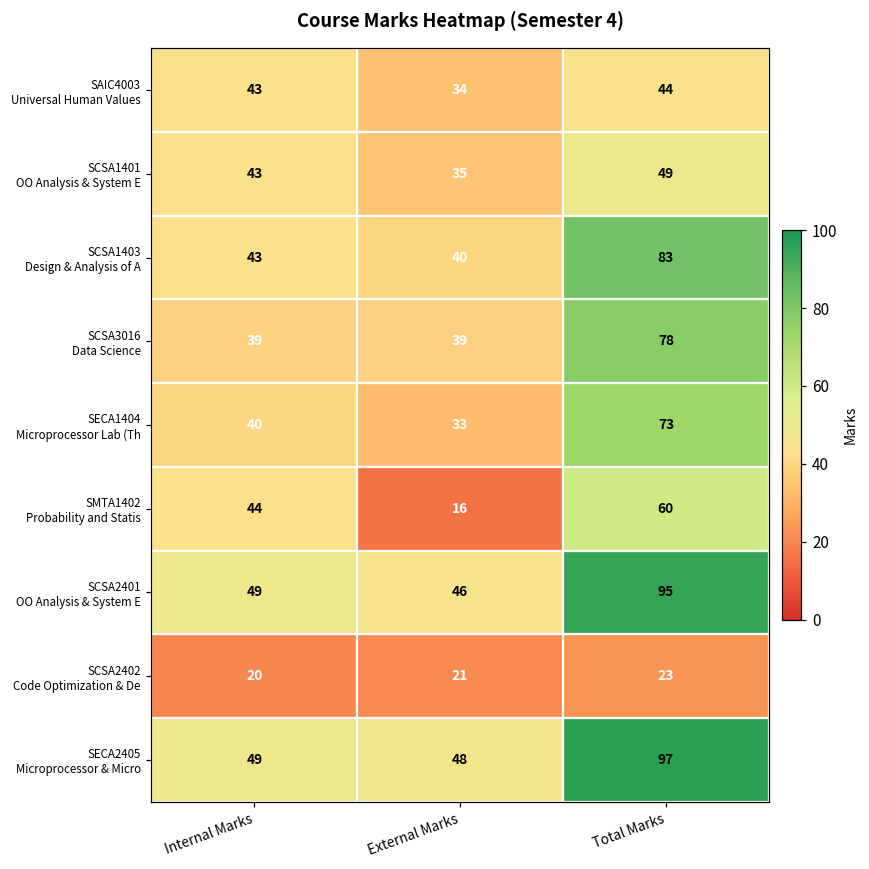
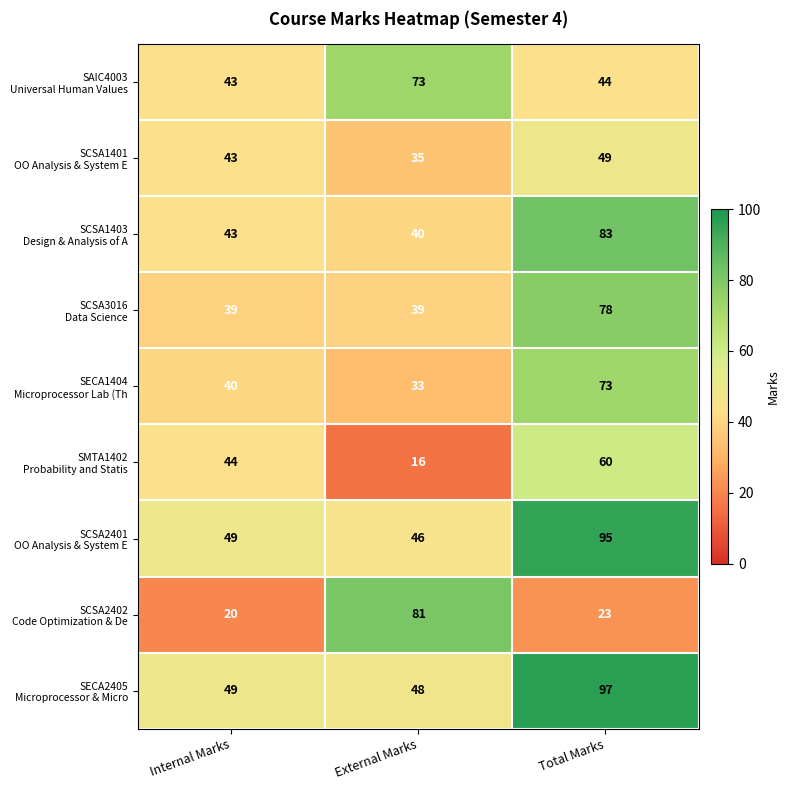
  {
    "SAIC4003 Universal Human Values": {
      "Internal Marks": 43,
-     "External Marks": 34,
+     "External Marks": 73,
      "Total Marks": 44
    },
    "SCSA1401 OO Analysis & System E": {
      "Internal Marks": 43,
      "External Marks": 35,
      "Total Marks": 49
    },
    "SCSA1403 Design & Analysis of A": {
      "Internal Marks": 43,
      "External Marks": 40,
      "Total Marks": 83
    },
    "SCSA3016 Data Science": {
      "Internal Marks": 39,
      "External Marks": 39,
      "Total Marks": 78
    },
    "SECA1404 Microprocessor Lab (Th": {
      "Internal Marks": 40,
      "External Marks": 33,
      "Total Marks": 73
    },
    "SMTA1402 Probability and Statis": {
      "Internal Marks": 44,
      "External Marks": 16,
      "Total Marks": 60
    },
    "SCSA2401 OO Analysis & System E": {
      "Internal Marks": 49,
      "External Marks": 46,
      "Total Marks": 95
    },
    "SCSA2402 Code Optimization & De": {
      "Internal Marks": 20,
-     "External Marks": 21,
+     "External Marks": 81,
      "Total Marks": 23
    },
    "SECA2405 Microprocessor & Micro": {
      "Internal Marks": 49,
      "External Marks": 48,
      "Total Marks": 97
    }
  }
